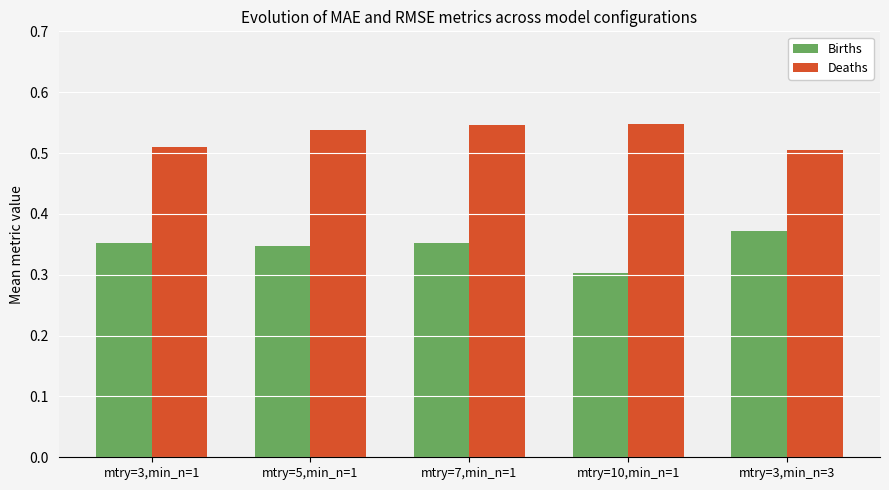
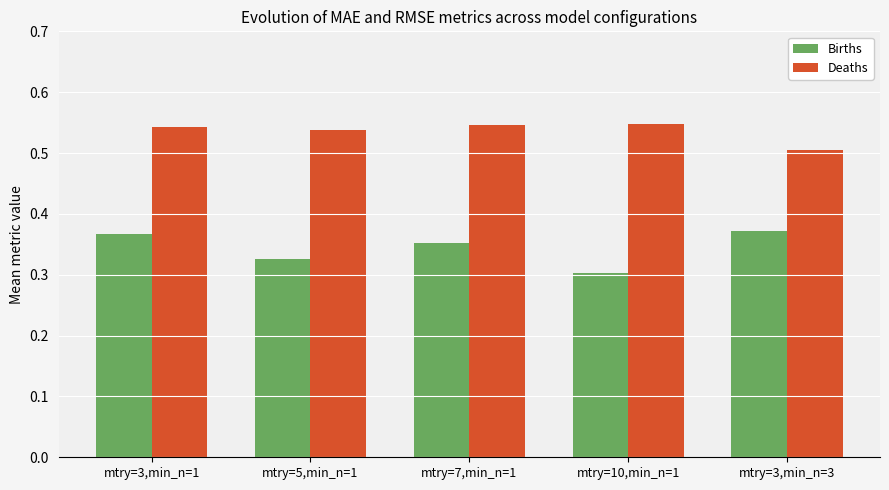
  {
    "Births": {
-     "mtry=3,min_n=1": 0.35,
-     "mtry=5,min_n=1": 0.35,
+     "mtry=3,min_n=1": 0.37,
+     "mtry=5,min_n=1": 0.33,
      "mtry=7,min_n=1": 0.35,
      "mtry=10,min_n=1": 0.30,
      "mtry=3,min_n=3": 0.37
    },
    "Deaths": {
-     "mtry=3,min_n=1": 0.51,
+     "mtry=3,min_n=1": 0.54,
      "mtry=5,min_n=1": 0.54,
      "mtry=7,min_n=1": 0.55,
      "mtry=10,min_n=1": 0.55,
      "mtry=3,min_n=3": 0.50
    }
  }
